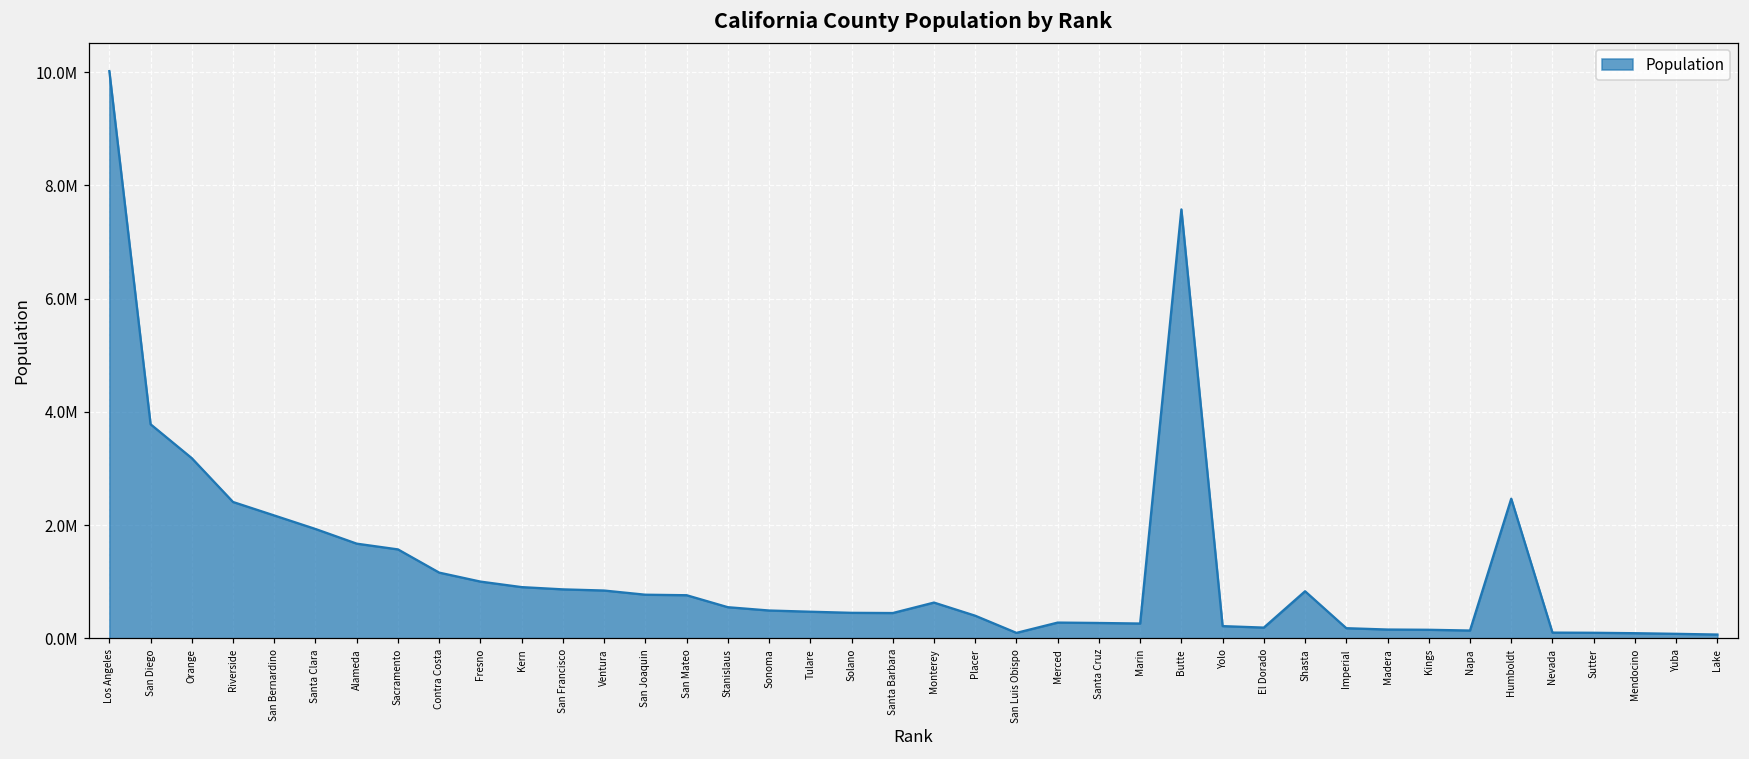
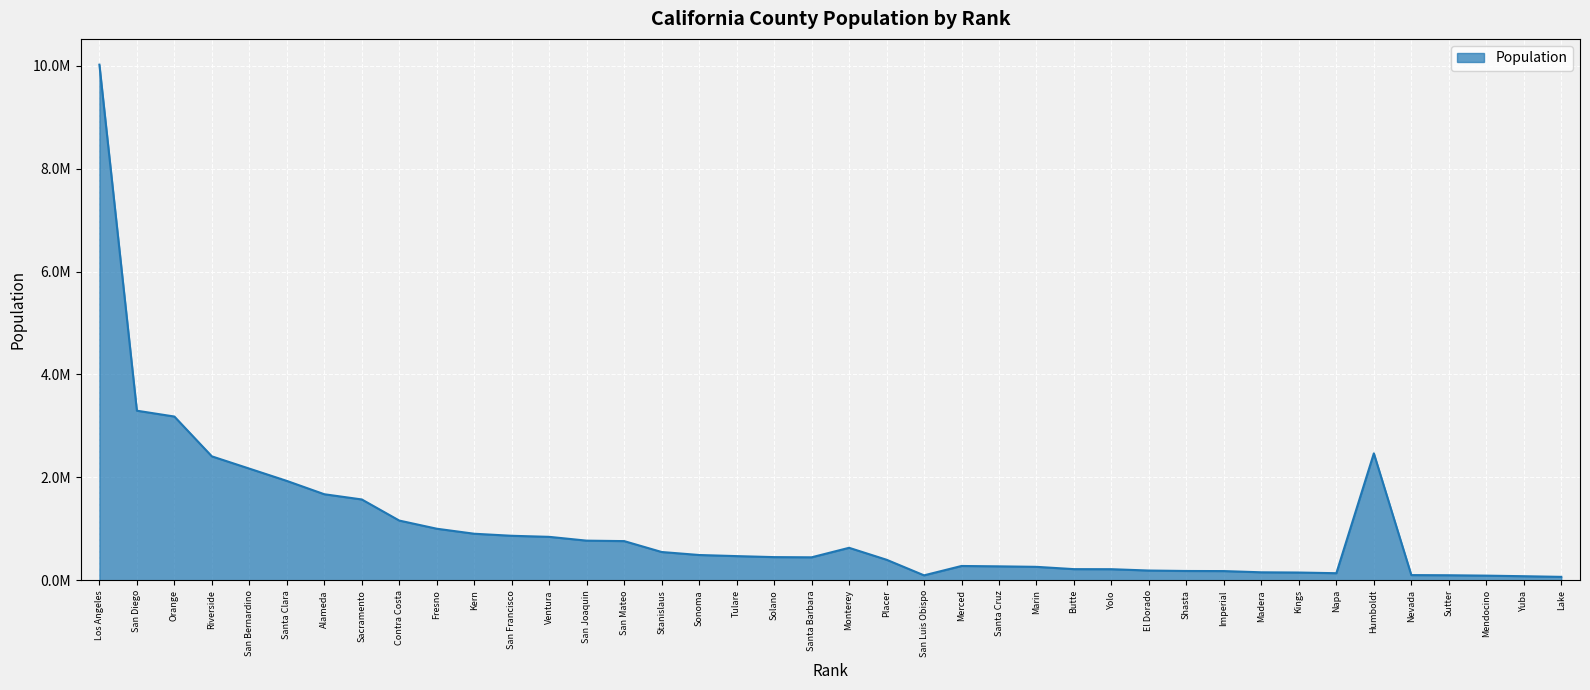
  {
    "Los Angeles": 10000000,
-   "San Diego": 3800000,
+   "San Diego": 3300000,
    "Orange": 3200000,
    "Riverside": 2400000,
    "San Bernardino": 2200000,
    "Santa Clara": 1900000,
    "Alameda": 1700000,
    "Sacramento": 1600000,
    "Contra Costa": 1200000,
    "Fresno": 1000000,
    "Kern": 900000,
    "San Francisco": 900000,
    "Ventura": 800000,
    "San Joaquin": 800000,
    "San Mateo": 800000,
    "Stanislaus": 600000,
    "Sonoma": 500000,
    "Tulare": 500000,
    "Solano": 500000,
    "Santa Barbara": 400000,
    "Monterey": 600000,
    "Placer": 400000,
    "San Luis Obispo": 100000,
    "Merced": 300000,
    "Santa Cruz": 300000,
    "Marin": 300000,
-   "Butte": 7600000,
+   "Butte": 200000,
    "Yolo": 200000,
    "El Dorado": 200000,
-   "Shasta": 800000,
+   "Shasta": 200000,
    "Imperial": 200000,
    "Madera": 200000,
    "Kings": 200000,
    "Napa": 100000,
    "Humboldt": 2500000,
    "Nevada": 100000,
    "Sutter": 100000,
    "Mendocino": 100000,
    "Yuba": 100000,
    "Lake": 100000
  }
